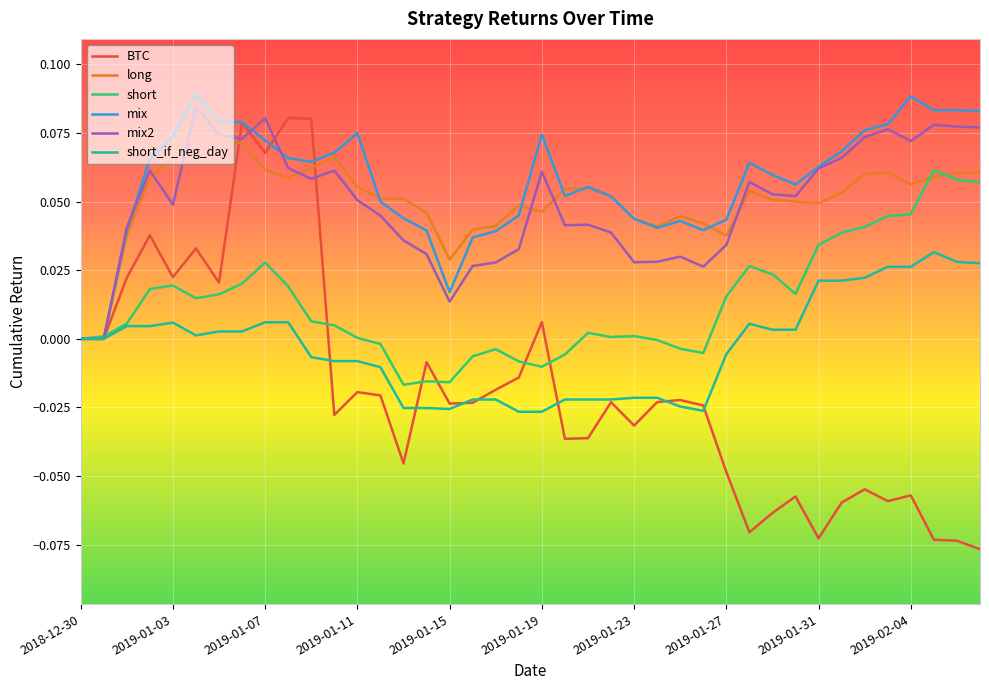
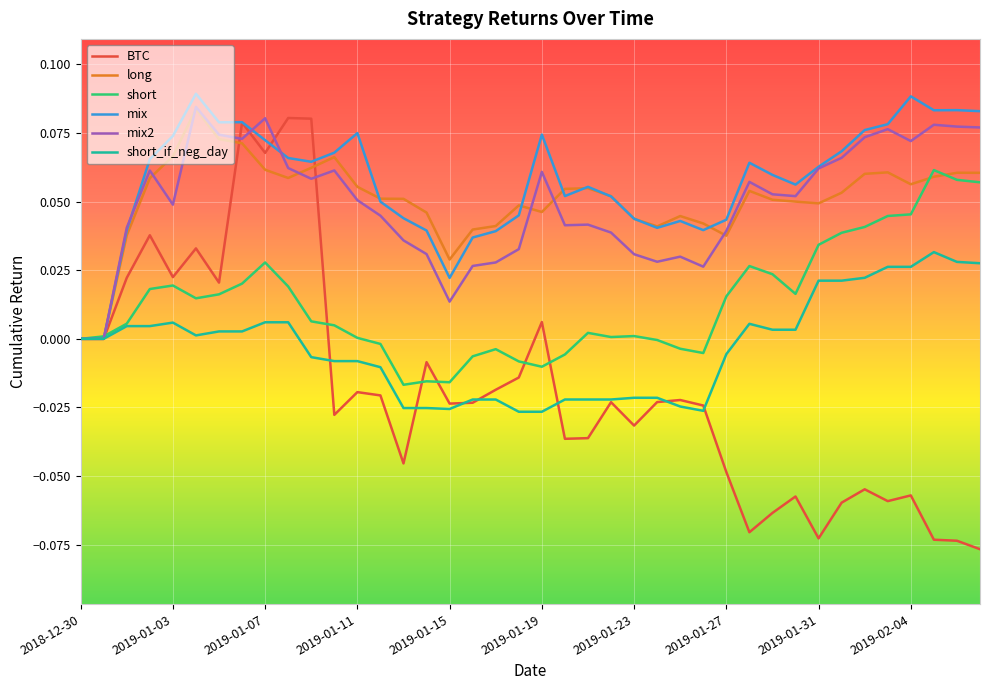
  {
    "mix": {
      "2019-01-07": 0.072,
      "2019-01-11": 0.075,
-     "2019-01-15": 0.017,
+     "2019-01-15": 0.022,
      "2019-01-19": 0.074,
      "2019-01-27": 0.043,
      "2019-02-04": 0.088
    },
    "mix2": {
      "2019-01-03": 0.049,
      "2019-01-07": 0.080,
      "2019-01-11": 0.051,
      "2019-01-15": 0.014,
      "2019-01-19": 0.061,
-     "2019-01-23": 0.028,
-     "2019-01-27": 0.034,
+     "2019-01-23": 0.031,
+     "2019-01-27": 0.039,
      "2019-02-04": 0.072
    }
  }
